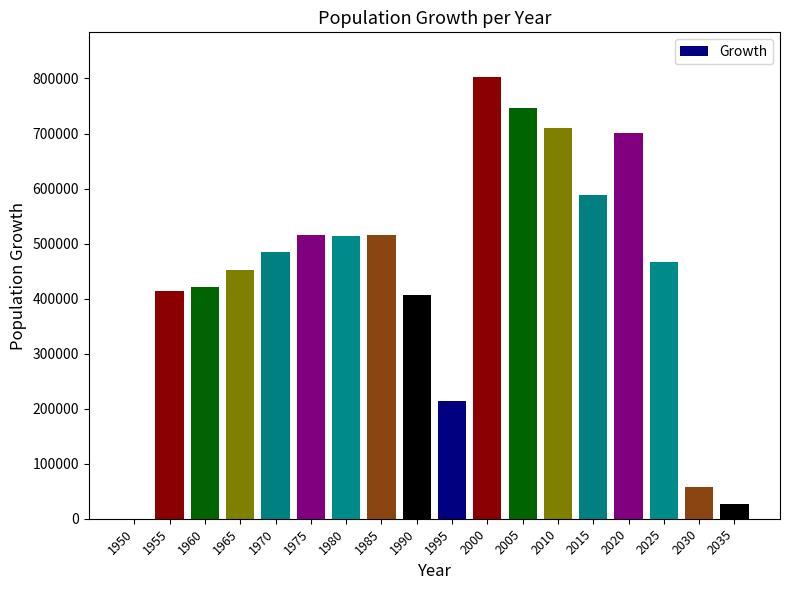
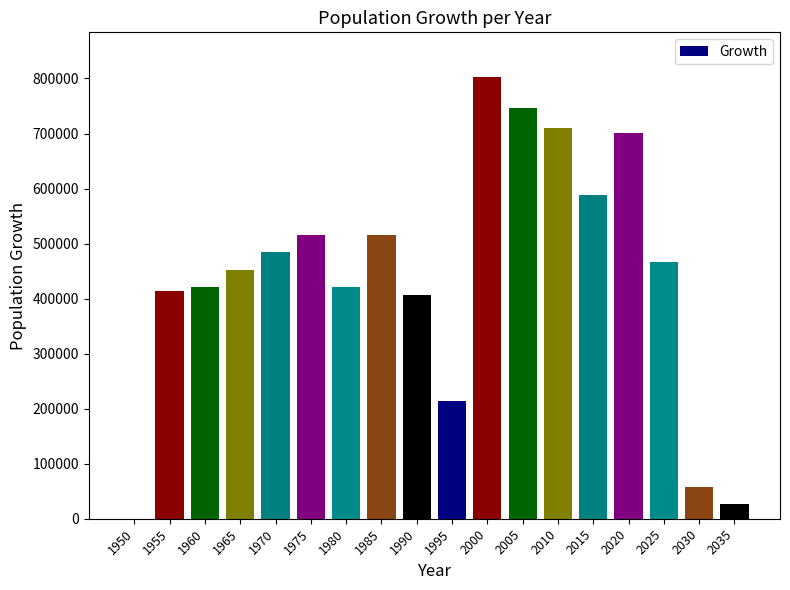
  {
    "1950": 0,
    "1955": 410000,
    "1960": 420000,
    "1965": 450000,
    "1970": 480000,
    "1975": 520000,
-   "1980": 510000,
+   "1980": 420000,
    "1985": 520000,
    "1990": 410000,
    "1995": 210000,
    "2000": 800000,
    "2005": 750000,
    "2010": 710000,
    "2015": 590000,
    "2020": 700000,
    "2025": 470000,
    "2030": 60000,
    "2035": 30000
  }
